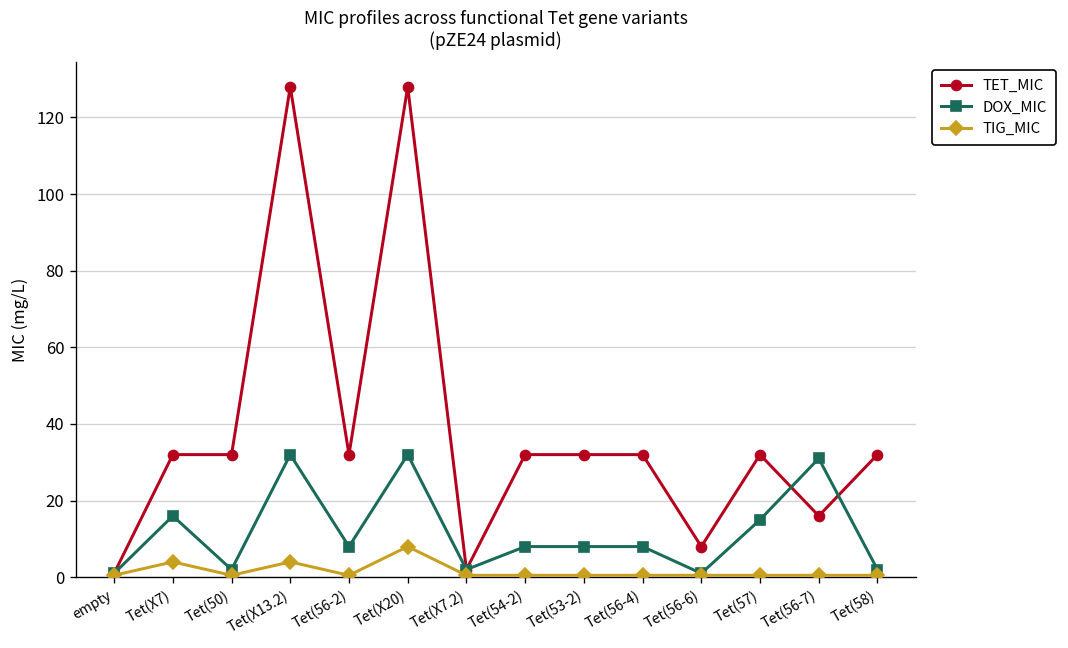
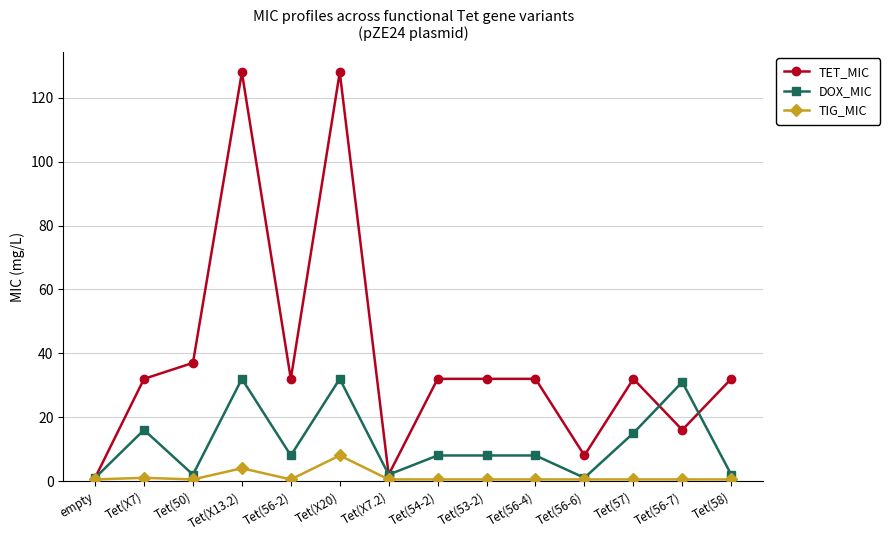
  {
    "TET_MIC": {
      "Tet(X7)": 32,
-     "Tet(50)": 32,
+     "Tet(50)": 37,
      "Tet(X13.2)": 128,
      "Tet(56-2)": 32,
      "Tet(X20)": 128,
      "Tet(54-2)": 32,
      "Tet(53-2)": 32,
      "Tet(56-4)": 32,
      "Tet(56-6)": 8,
      "Tet(57)": 32,
      "Tet(56-7)": 16,
      "Tet(58)": 32
    },
    "DOX_MIC": {
      "Tet(X7)": 16,
      "Tet(50)": 2,
      "Tet(X13.2)": 32,
      "Tet(56-2)": 8,
      "Tet(X20)": 32,
      "Tet(54-2)": 8,
      "Tet(53-2)": 8,
      "Tet(56-4)": 8,
      "Tet(57)": 15,
      "Tet(56-7)": 31,
      "Tet(58)": 2
    },
    "TIG_MIC": {
-     "Tet(X7)": 4,
+     "Tet(X7)": 1,
      "Tet(50)": 1,
      "Tet(X13.2)": 4,
      "Tet(56-2)": 1,
      "Tet(X20)": 8,
      "Tet(X7.2)": 1,
      "Tet(54-2)": 1,
      "Tet(53-2)": 1,
      "Tet(56-4)": 1,
      "Tet(57)": 1,
      "Tet(56-7)": 1,
      "Tet(58)": 1
    }
  }
